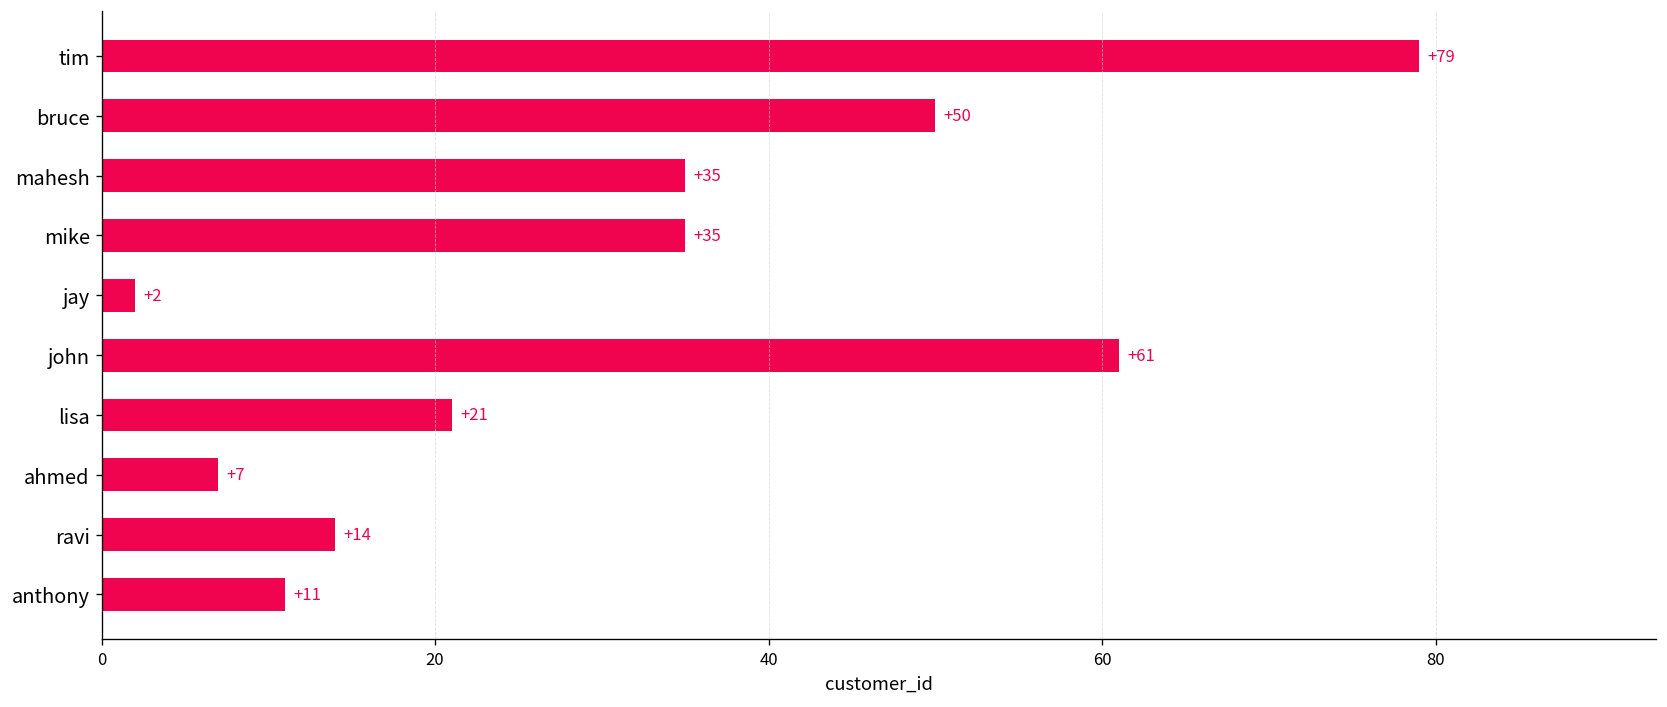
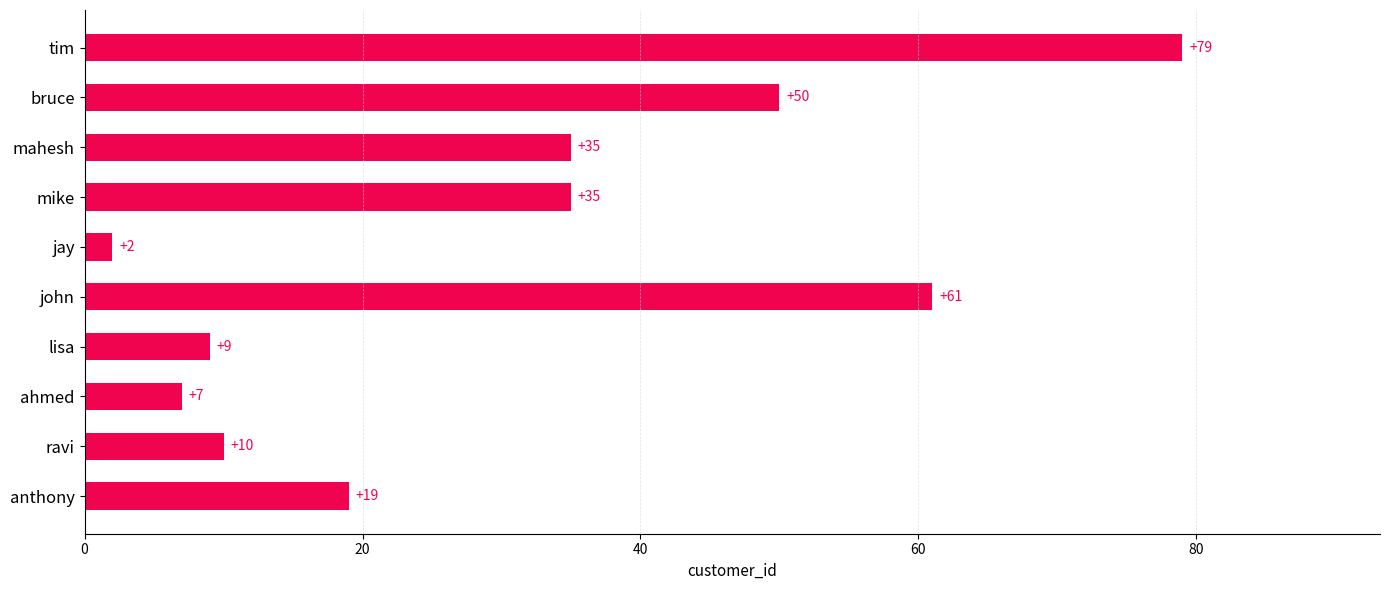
  {
    "tim": "+79",
    "bruce": "+50",
    "mahesh": "+35",
    "mike": "+35",
    "jay": "+2",
    "john": "+61",
-   "lisa": "+21",
+   "lisa": "+9",
    "ahmed": "+7",
-   "ravi": "+14",
-   "anthony": "+11"
+   "ravi": "+10",
+   "anthony": "+19"
  }
